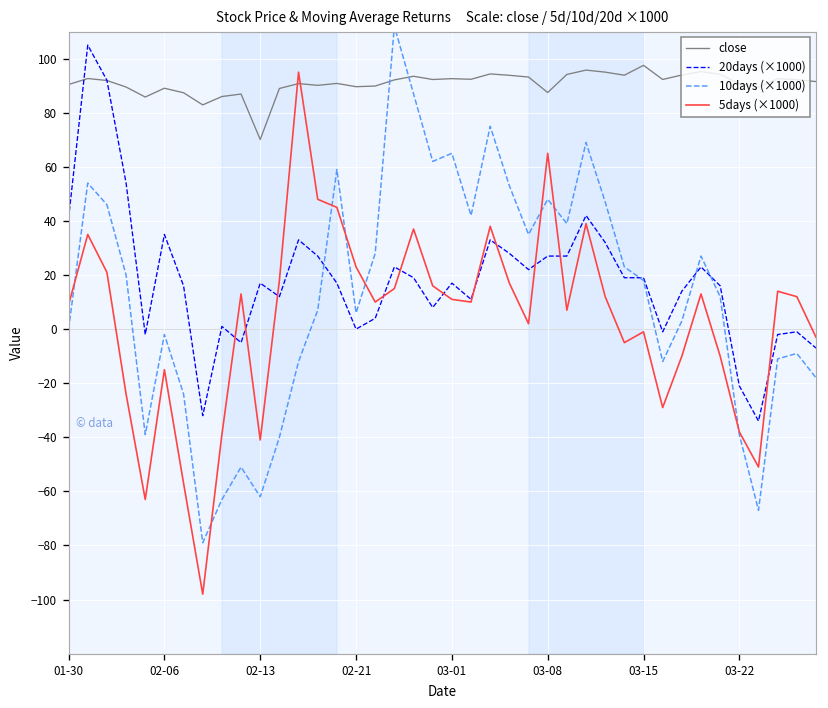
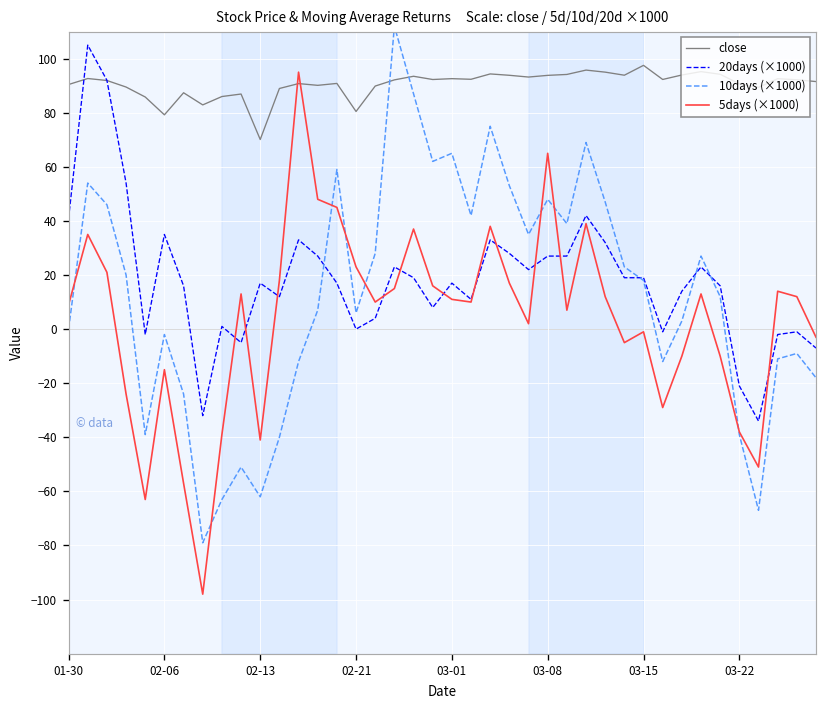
  {
    "close": {
      "01-30": 90,
-     "02-06": 89,
+     "02-06": 79,
      "02-13": 70,
-     "02-21": 90,
+     "02-21": 80,
      "03-01": 93,
-     "03-08": 87,
+     "03-08": 94,
      "03-15": 98
    },
    "20days (×1000)": {
      "01-30": 41,
      "02-06": 35,
      "02-13": 17,
      "02-21": 0,
      "03-01": 17,
      "03-08": 27,
      "03-22": -21
    },
    "10days (×1000)": {
      "01-30": 0,
      "02-06": -2,
      "02-13": -62,
      "02-21": 6,
      "03-01": 65,
      "03-08": 48
    },
    "5days (×1000)": {
      "01-30": 9,
      "02-06": -15,
      "02-13": -41,
      "02-21": 23,
      "03-01": 11,
      "03-08": 65,
      "03-15": -1
    }
  }
